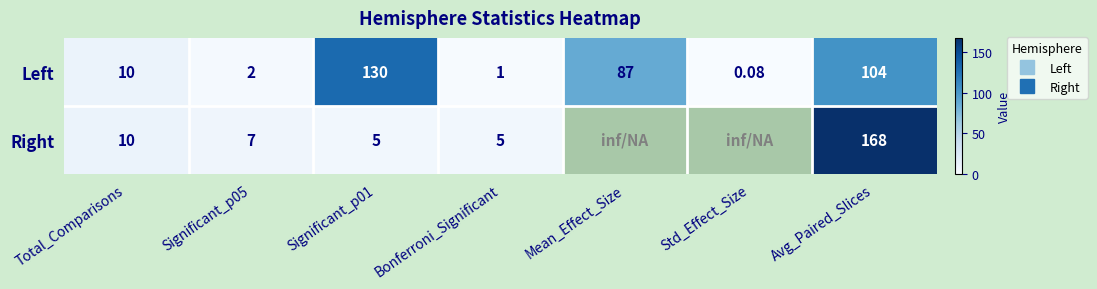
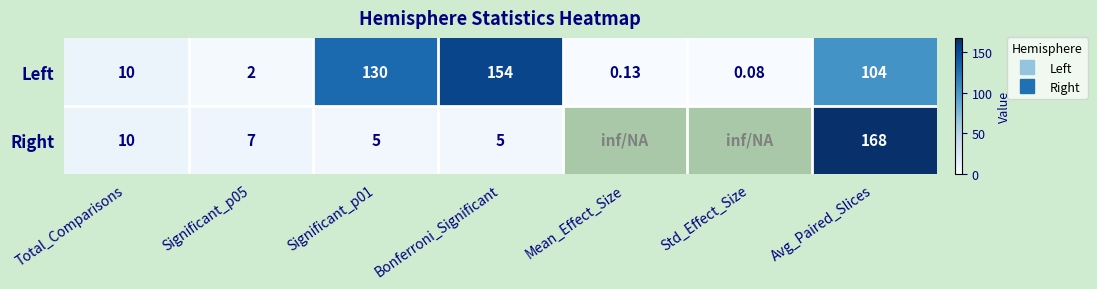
  {
    "Left": {
      "Total_Comparisons": 10,
      "Significant_p05": 2,
      "Significant_p01": 130,
-     "Bonferroni_Significant": 1,
-     "Mean_Effect_Size": 87,
+     "Bonferroni_Significant": 154,
+     "Mean_Effect_Size": 0.13,
      "Std_Effect_Size": 0.08,
      "Avg_Paired_Slices": 104
    },
    "Right": {
      "Total_Comparisons": 10,
      "Significant_p05": 7,
      "Significant_p01": 5,
      "Bonferroni_Significant": 5,
      "Avg_Paired_Slices": 168
    }
  }
